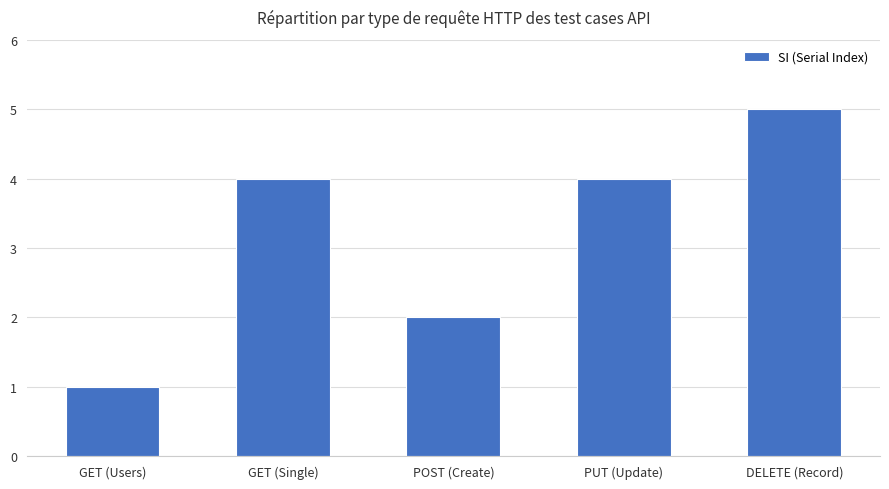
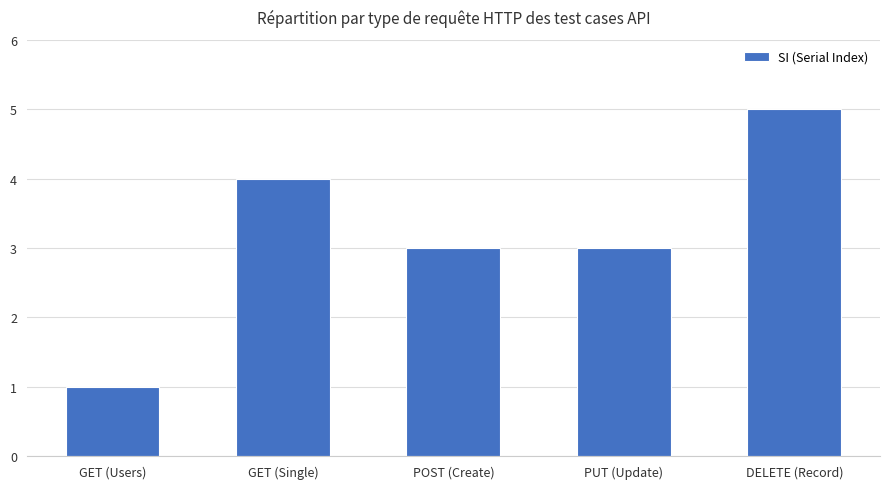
  {
    "GET (Users)": 1,
    "GET (Single)": 4,
-   "POST (Create)": 2,
-   "PUT (Update)": 4,
+   "POST (Create)": 3,
+   "PUT (Update)": 3,
    "DELETE (Record)": 5
  }
